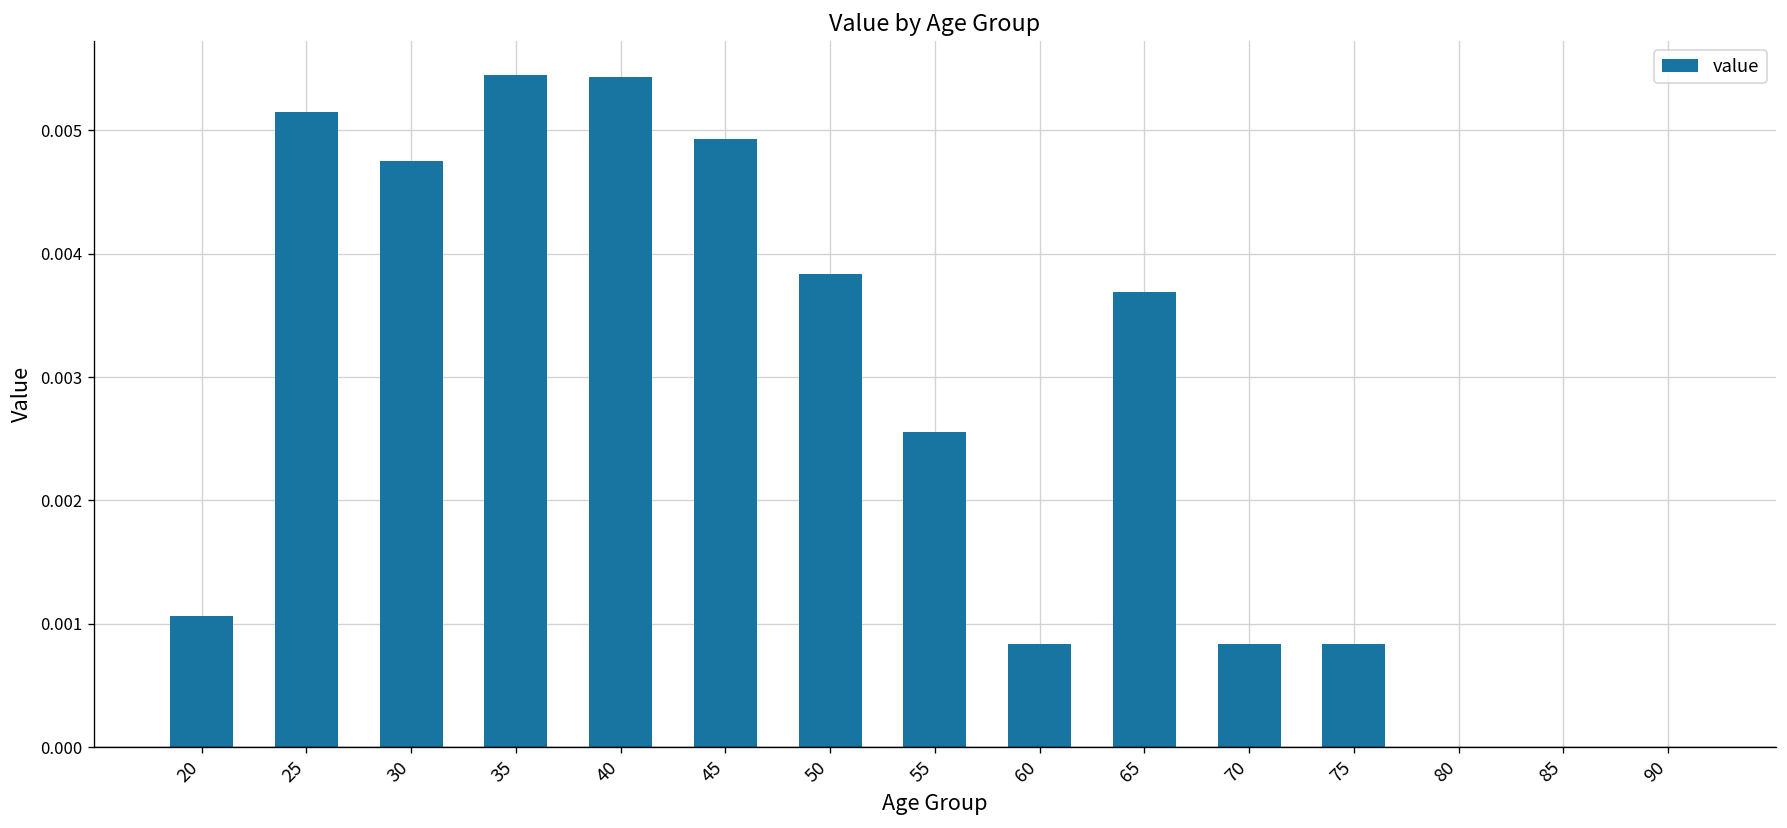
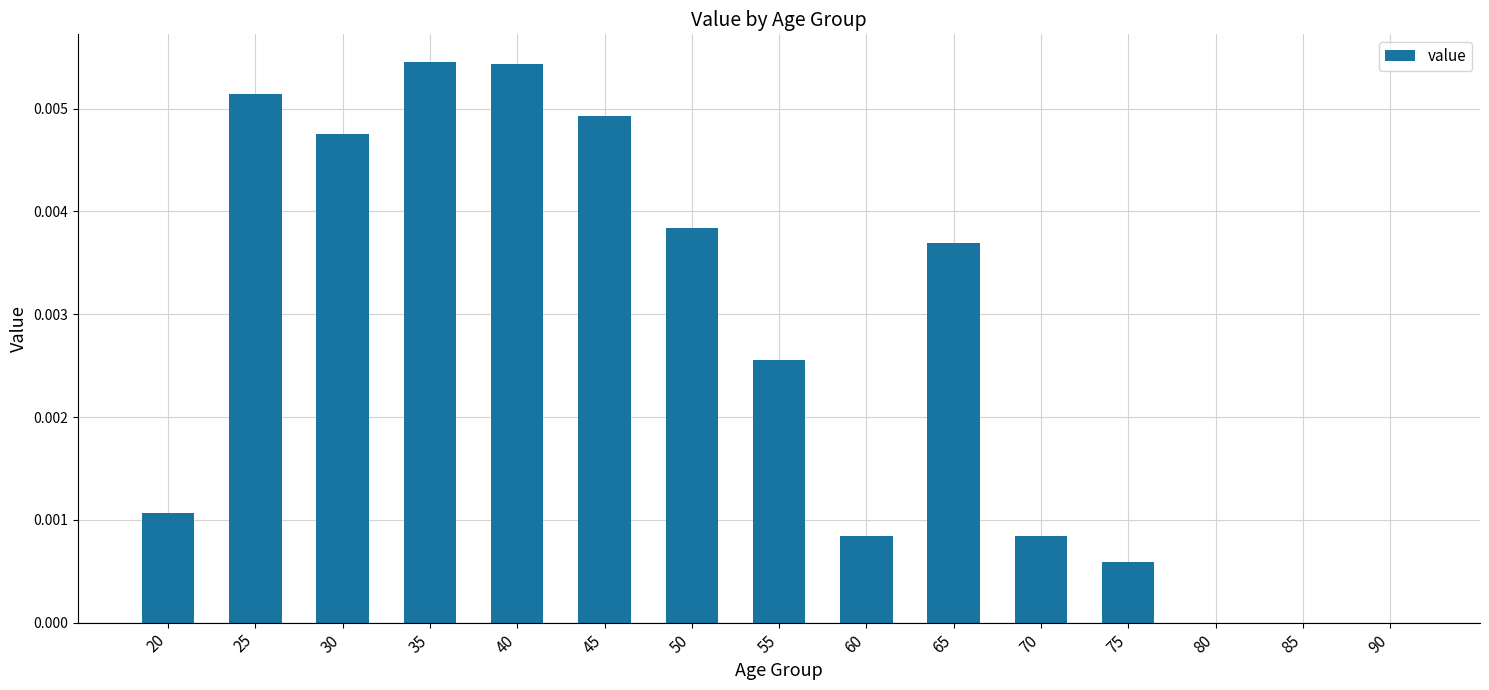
  {
    "20": 0.00106,
    "25": 0.00515,
    "30": 0.00475,
    "35": 0.00545,
    "40": 0.00543,
    "45": 0.00493,
    "50": 0.00383,
    "55": 0.00255,
    "60": 0.00084,
    "65": 0.00369,
    "70": 0.00084,
-   "75": 0.00084,
+   "75": 0.00059,
    "80": 0.00000,
    "85": 0.00000,
    "90": 0.00000
  }
